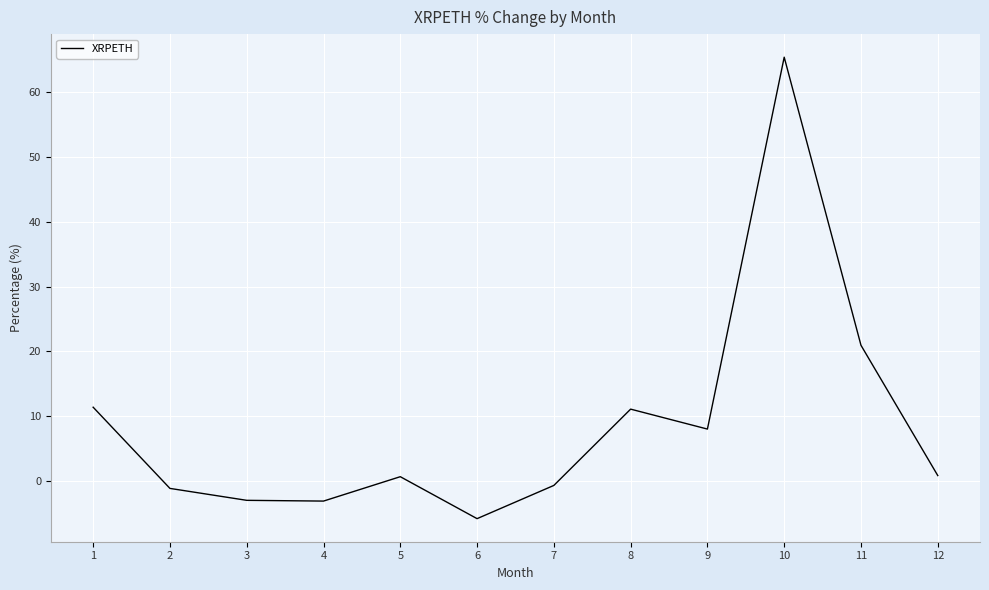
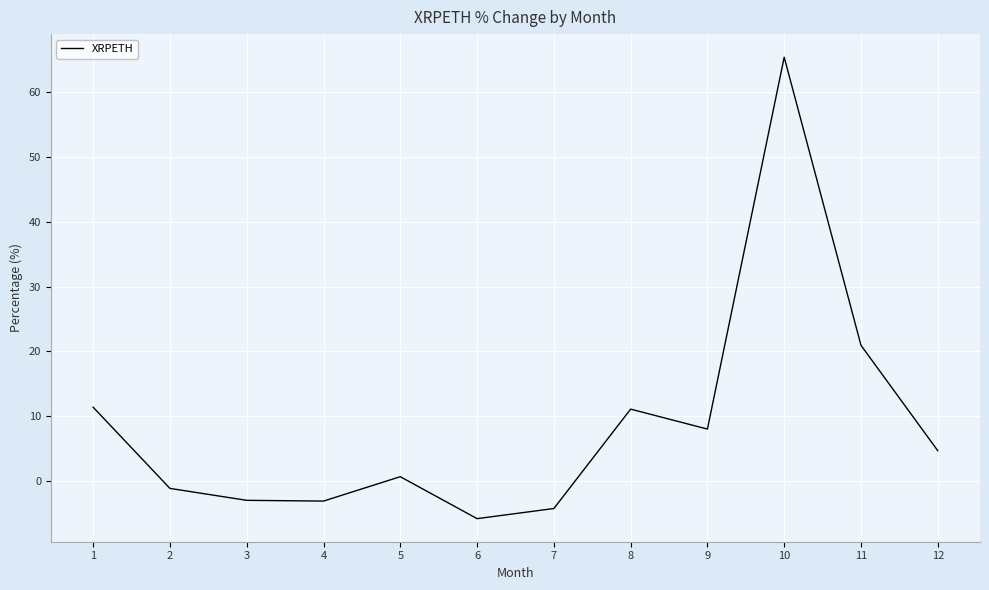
  {
    "1": 11,
    "2": -1,
    "3": -3,
    "4": -3,
    "5": 1,
    "6": -6,
-   "7": -1,
+   "7": -4,
    "8": 11,
    "9": 8,
    "10": 65,
    "11": 21,
-   "12": 1
+   "12": 5
  }
